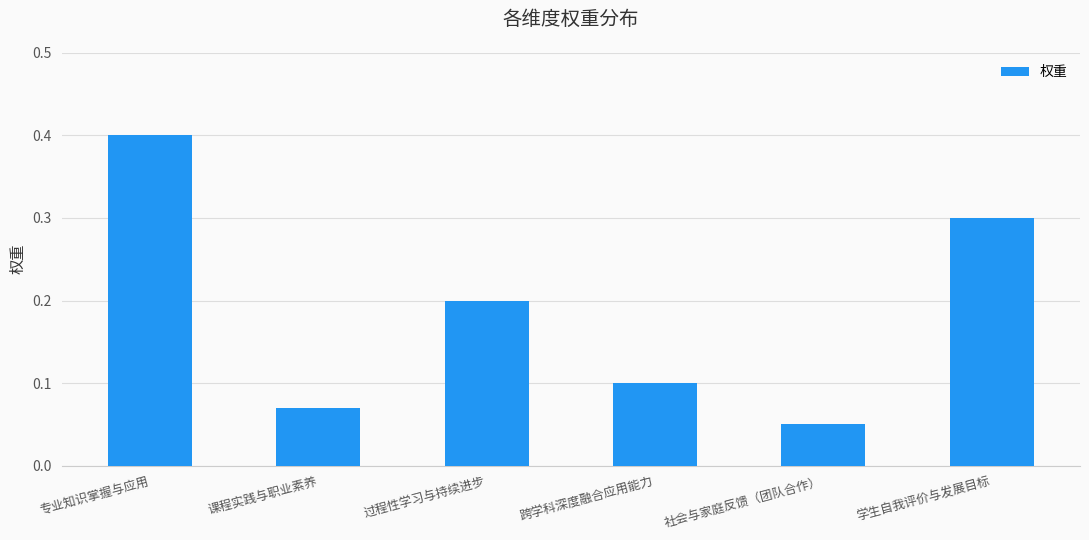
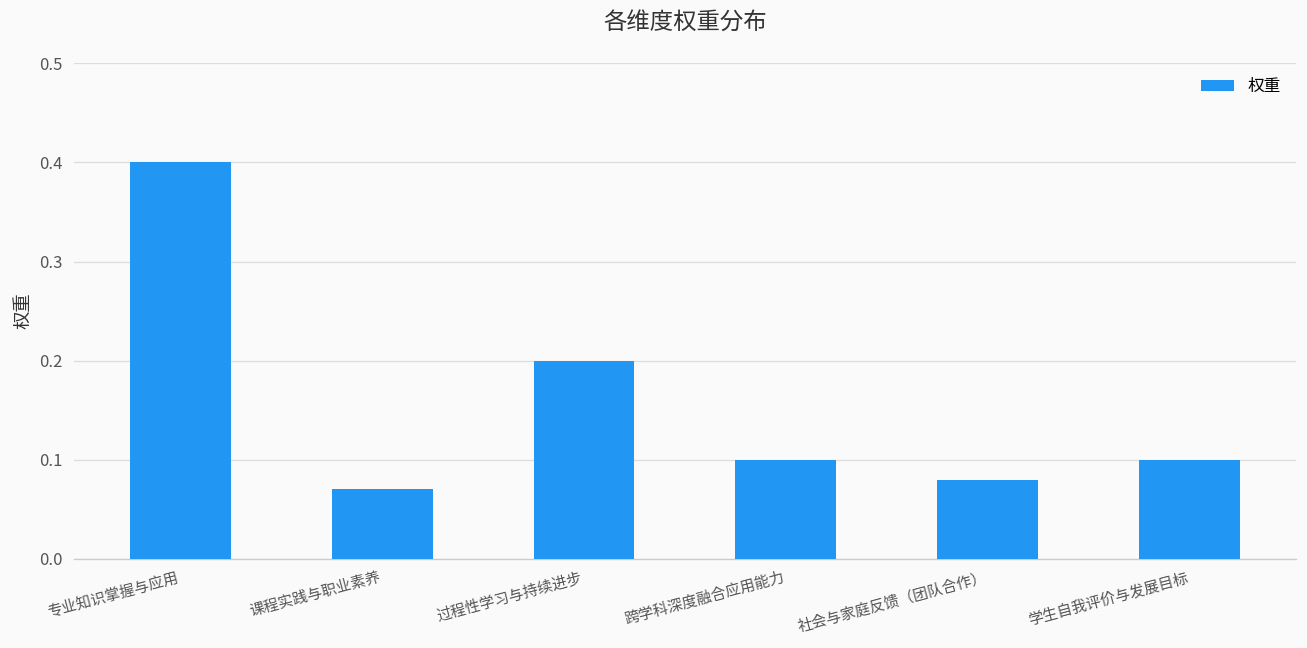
  {
    "专业知识掌握与应用": 0.40,
    "课程实践与职业素养": 0.07,
    "过程性学习与持续进步": 0.20,
    "跨学科深度融合应用能力": 0.10,
-   "社会与家庭反馈（团队合作）": 0.05,
-   "学生自我评价与发展目标": 0.3
+   "社会与家庭反馈（团队合作）": 0.08,
+   "学生自我评价与发展目标": 0.1
  }
